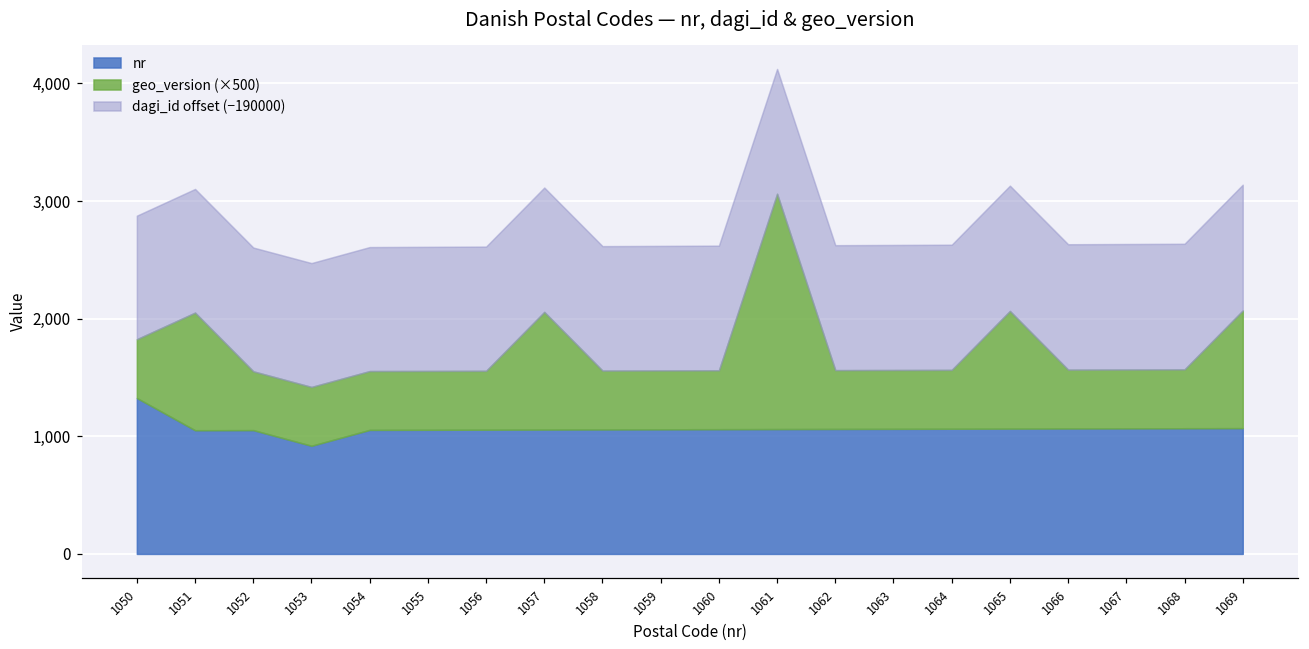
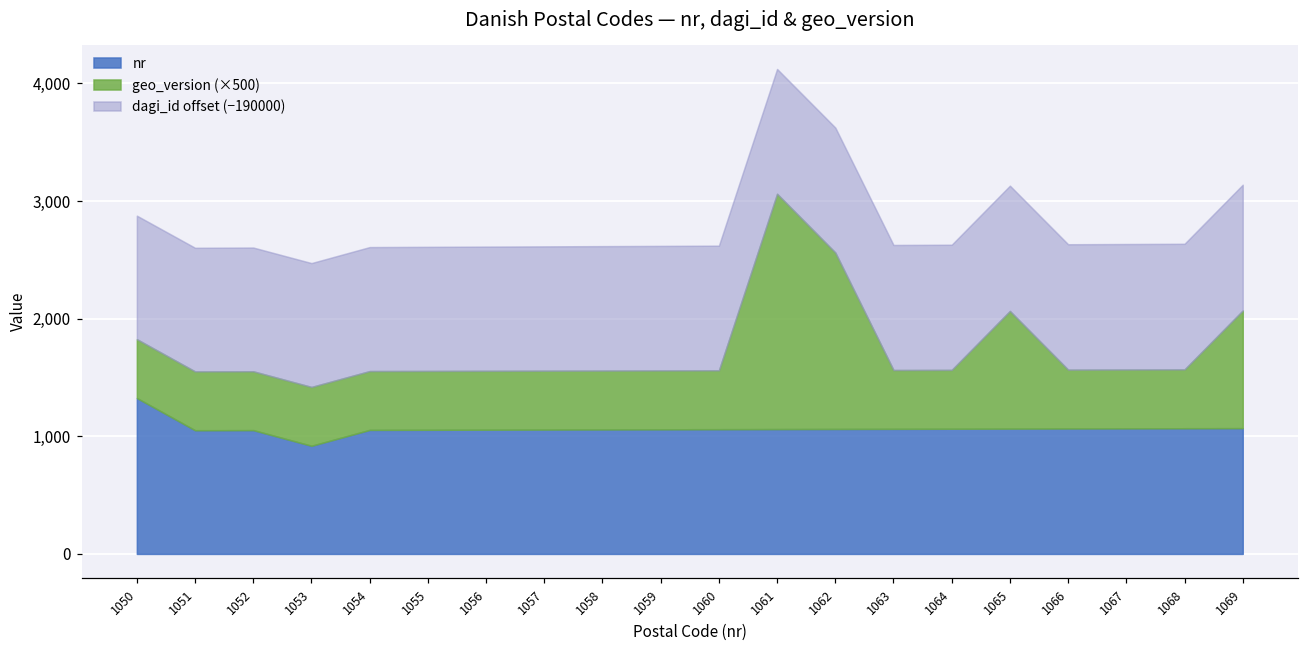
  {
    "nr": {
      "1050": "1,330",
      "1051": "1,050",
      "1052": "1,050",
      "1053": "920",
      "1054": "1,050",
      "1055": "1,060",
      "1056": "1,060",
      "1057": "1,060",
      "1058": "1,060",
      "1059": "1,060",
      "1060": "1,060",
      "1061": "1,060",
      "1062": "1,060",
      "1063": "1,060",
      "1064": "1,060",
      "1065": "1,070",
      "1066": "1,070",
      "1067": "1,070",
      "1068": "1,070",
      "1069": "1,070"
    },
    "geo_version (×500)": {
      "1050": "500",
-     "1051": "1,000",
+     "1051": "500",
      "1052": "500",
      "1053": "500",
      "1054": "500",
      "1055": "500",
      "1056": "500",
-     "1057": "1,000",
+     "1057": "500",
      "1058": "500",
      "1059": "500",
      "1060": "500",
      "1061": "2,000",
-     "1062": "500",
+     "1062": "1,500",
      "1063": "500",
      "1064": "500",
      "1065": "1,000",
      "1066": "500",
      "1067": "500",
      "1068": "500",
      "1069": "1,000"
    },
    "dagi_id offset (−190000)": {
      "1050": "1,050",
      "1051": "1,050",
      "1052": "1,050",
      "1053": "1,050",
      "1054": "1,050",
      "1055": "1,060",
      "1056": "1,060",
      "1057": "1,060",
      "1058": "1,060",
      "1059": "1,060",
      "1060": "1,060",
      "1061": "1,060",
      "1062": "1,060",
      "1063": "1,060",
      "1064": "1,060",
      "1065": "1,070",
      "1066": "1,070",
      "1067": "1,070",
      "1068": "1,070",
      "1069": "1,070"
    }
  }
